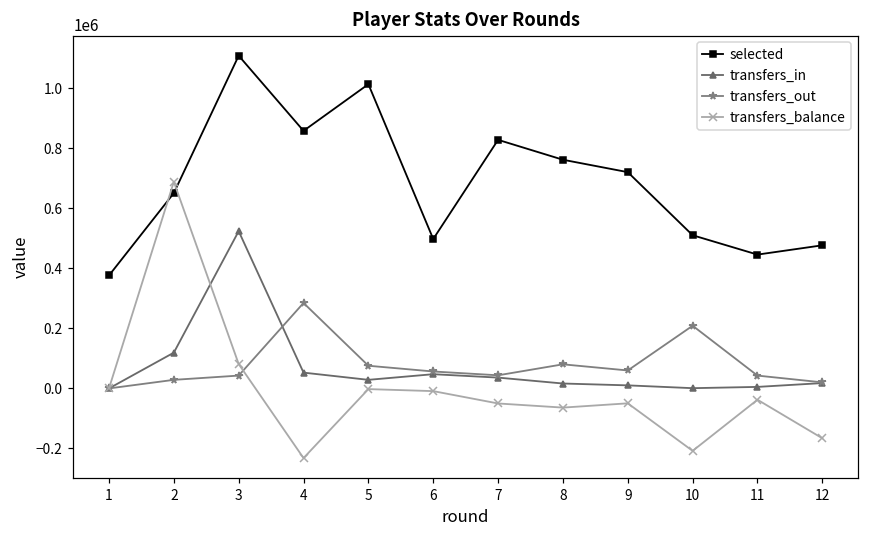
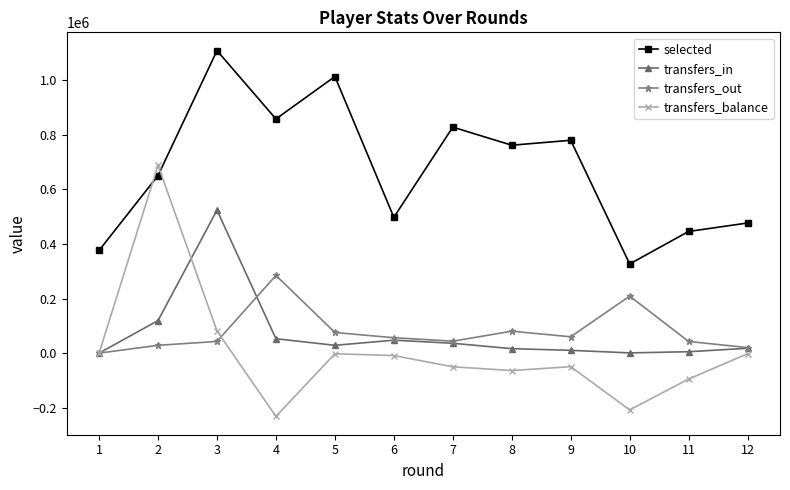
  {
    "selected": {
      "1": 380000,
      "2": 650000,
      "3": 1110000,
      "4": 860000,
      "5": 1010000,
      "6": 500000,
      "7": 830000,
      "8": 760000,
-     "9": 720000,
-     "10": 510000,
+     "9": 780000,
+     "10": 330000,
      "11": 450000,
      "12": 480000
    },
    "transfers_balance": {
      "2": 690000,
      "3": 80000,
      "4": -230000,
      "5": 0,
      "6": -10000,
      "7": -50000,
      "8": -60000,
      "9": -50000,
      "10": -210000,
-     "11": -40000,
-     "12": -170000
+     "11": -100000,
+     "12": 0
    }
  }
